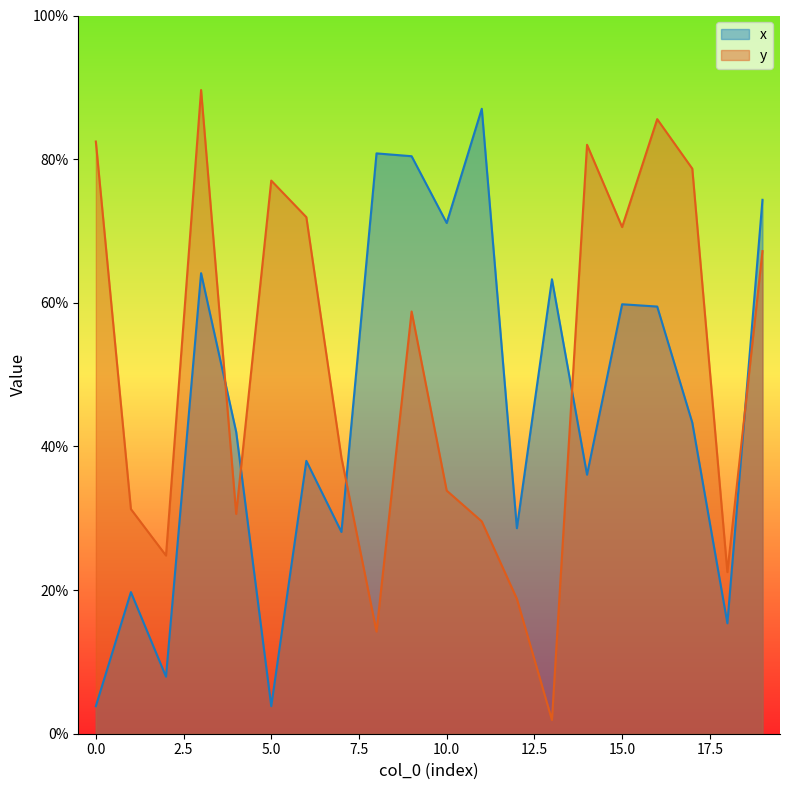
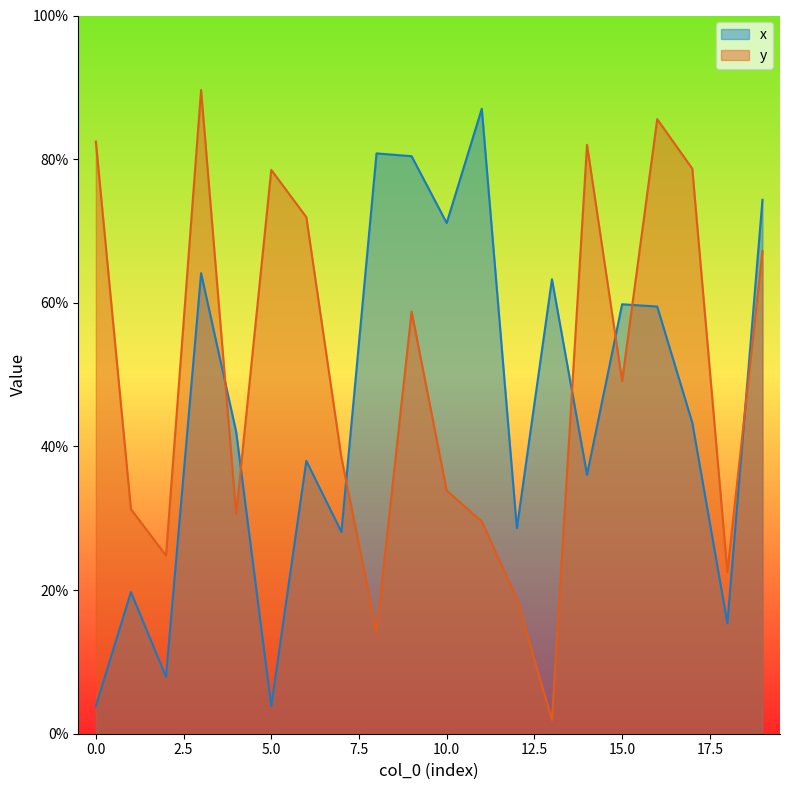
  {
    "x": {
      "0.0": "4%",
      "5.0": "4%",
      "10.0": "71%",
      "15.0": "60%"
    },
    "y": {
      "0.0": "82%",
-     "5.0": "77%",
+     "5.0": "79%",
      "10.0": "34%",
-     "15.0": "71%"
+     "15.0": "49%"
    }
  }
